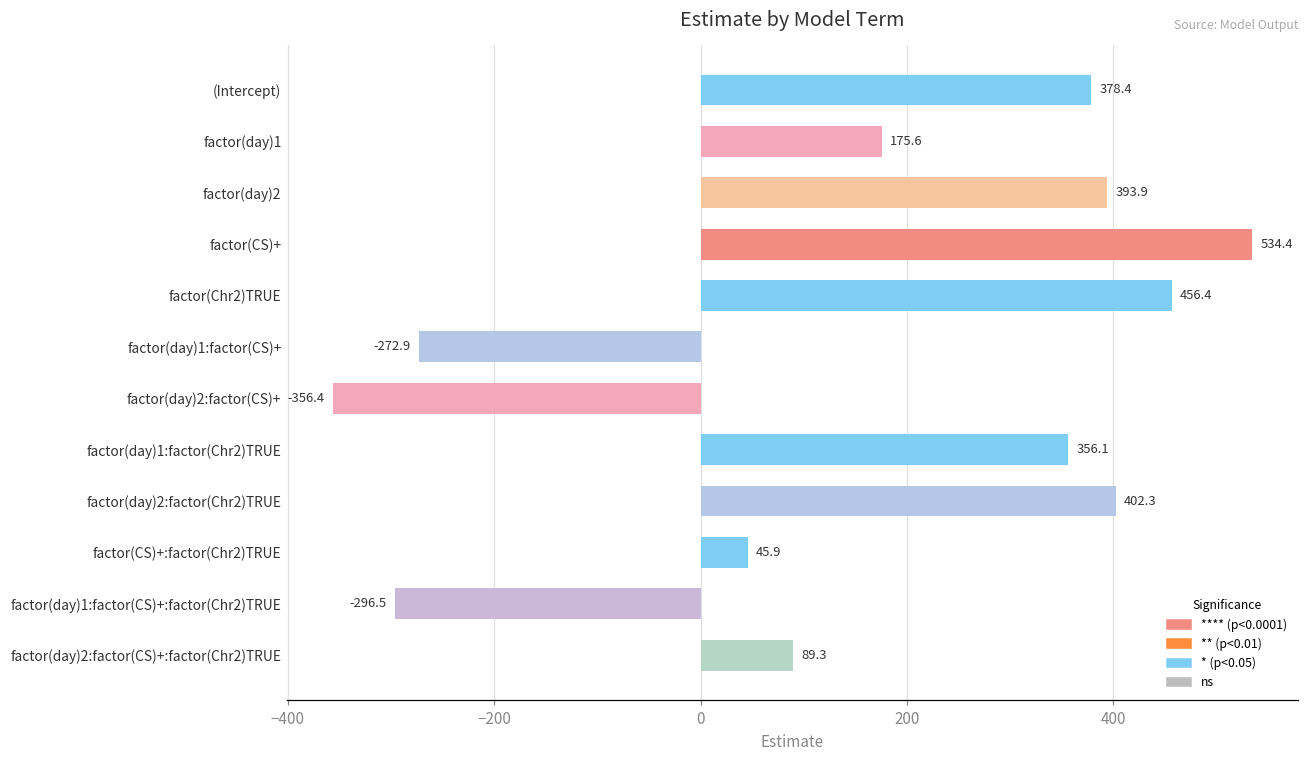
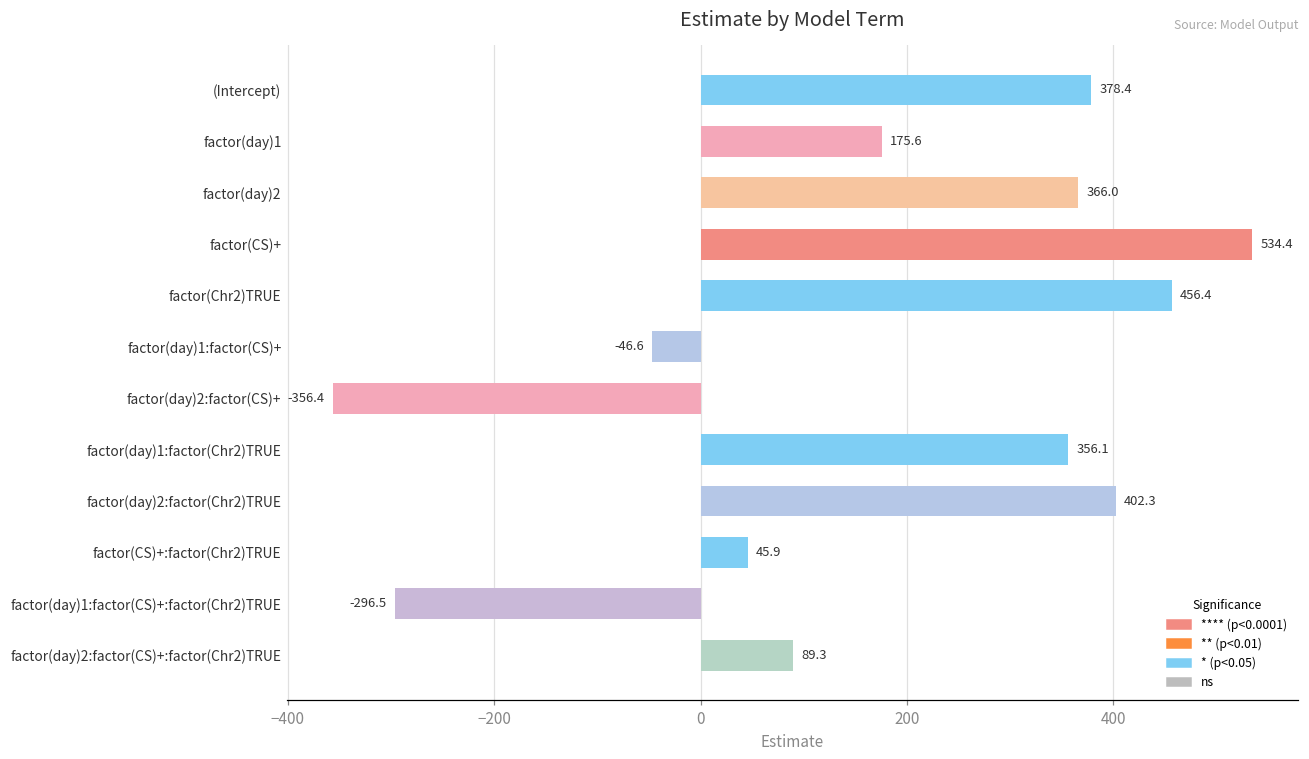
  {
    "(Intercept)": 378.4,
    "factor(day)1": 175.6,
-   "factor(day)2": 393.9,
+   "factor(day)2": 366.0,
    "factor(CS)+": 534.4,
    "factor(Chr2)TRUE": 456.4,
-   "factor(day)1:factor(CS)+": -272.9,
+   "factor(day)1:factor(CS)+": -46.6,
    "factor(day)2:factor(CS)+": -356.4,
    "factor(day)1:factor(Chr2)TRUE": 356.1,
    "factor(day)2:factor(Chr2)TRUE": 402.3,
    "factor(CS)+:factor(Chr2)TRUE": 45.9,
    "factor(day)1:factor(CS)+:factor(Chr2)TRUE": -296.5,
    "factor(day)2:factor(CS)+:factor(Chr2)TRUE": 89.3
  }
